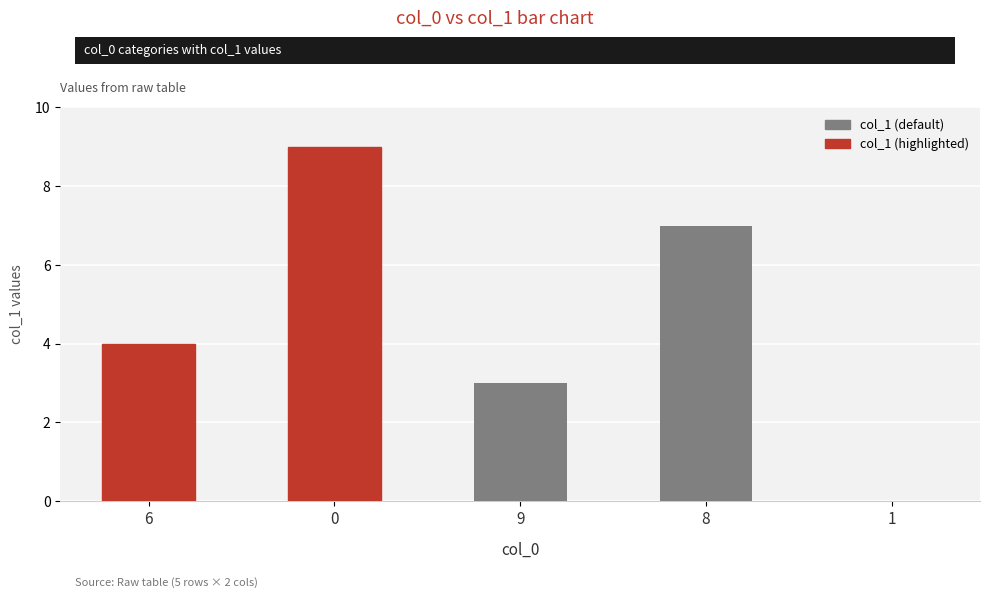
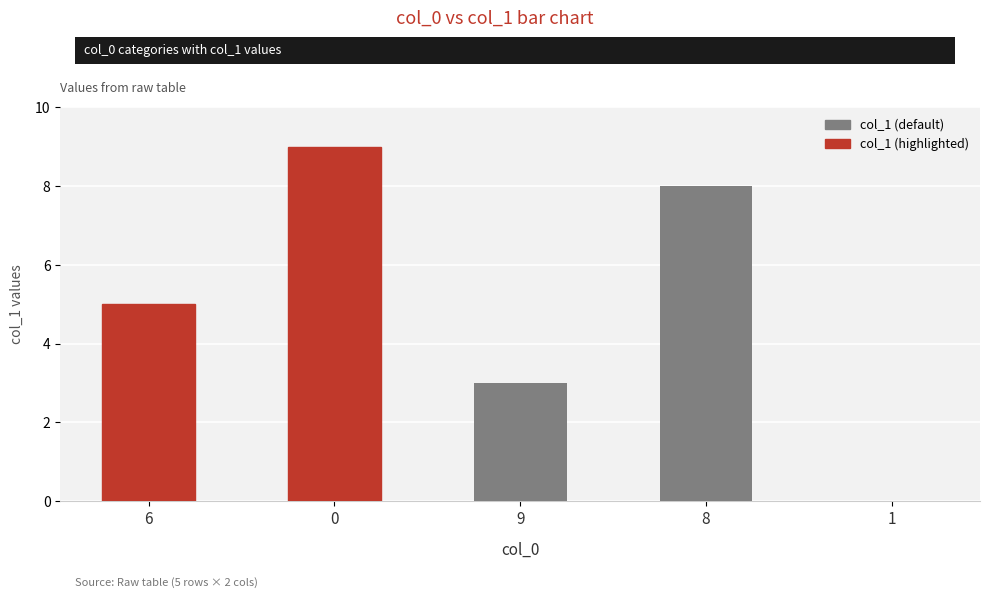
  {
-   "6": 4,
+   "6": 5,
    "0": 9,
    "9": 3,
-   "8": 7,
+   "8": 8,
    "1": 0
  }
